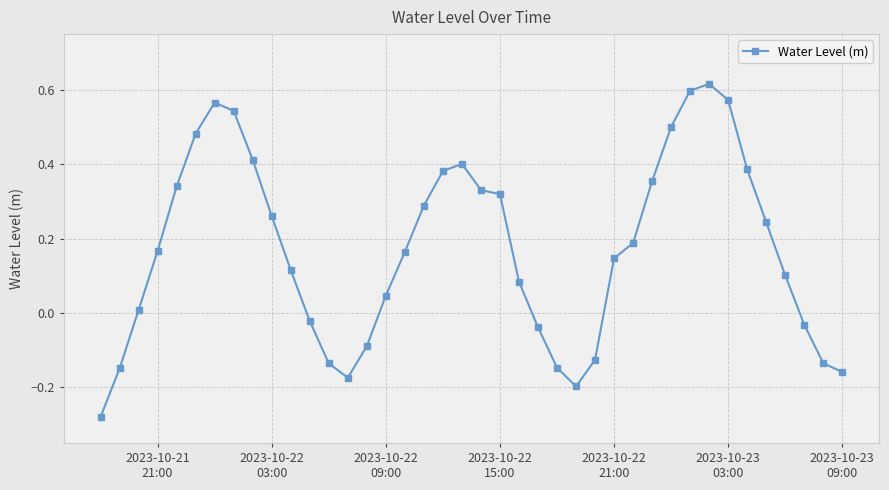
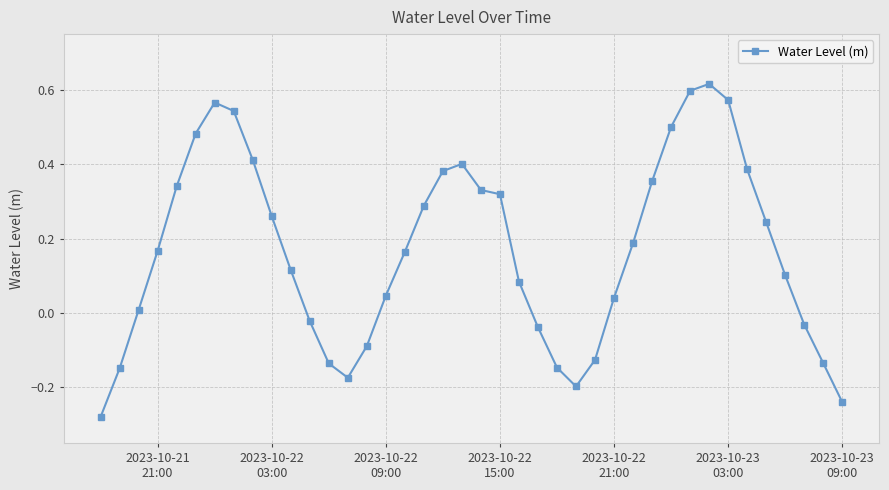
  {
    "2023-10-21 21:00": 0.17,
    "2023-10-22 03:00": 0.26,
    "2023-10-22 09:00": 0.05,
    "2023-10-22 15:00": 0.32,
-   "2023-10-22 21:00": 0.15,
+   "2023-10-22 21:00": 0.04,
    "2023-10-23 03:00": 0.57,
-   "2023-10-23 09:00": -0.16
+   "2023-10-23 09:00": -0.24
  }
